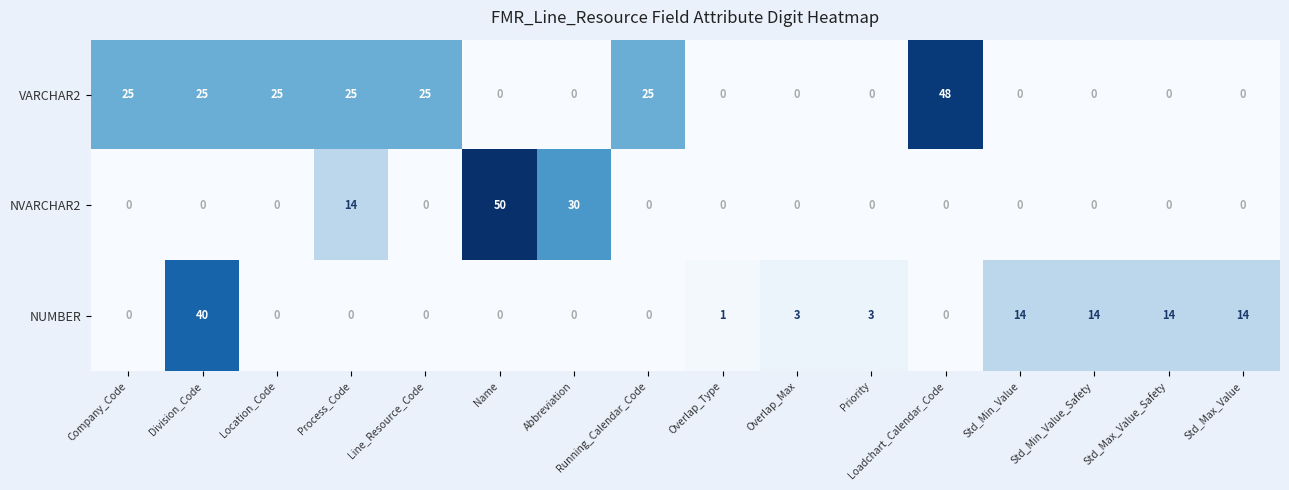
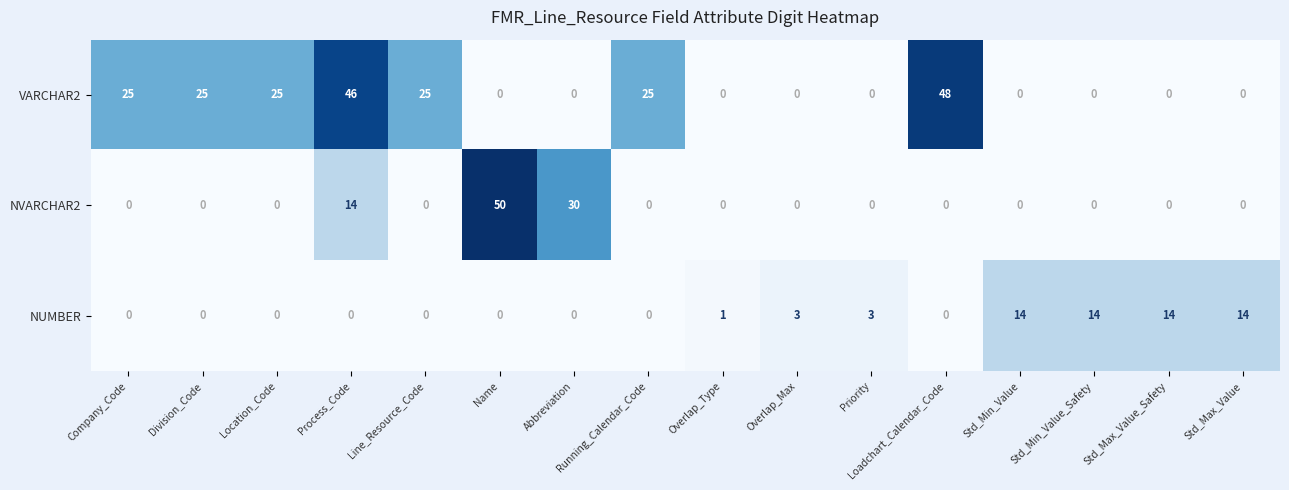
  {
    "VARCHAR2": {
      "Company_Code": 25,
      "Division_Code": 25,
      "Location_Code": 25,
-     "Process_Code": 25,
+     "Process_Code": 46,
      "Line_Resource_Code": 25,
      "Name": 0,
      "Abbreviation": 0,
      "Running_Calendar_Code": 25,
      "Overlap_Type": 0,
      "Overlap_Max": 0,
      "Priority": 0,
      "Loadchart_Calendar_Code": 48,
      "Std_Min_Value": 0,
      "Std_Min_Value_Safety": 0,
      "Std_Max_Value_Safety": 0,
      "Std_Max_Value": 0
    },
    "NVARCHAR2": {
      "Company_Code": 0,
      "Division_Code": 0,
      "Location_Code": 0,
      "Process_Code": 14,
      "Line_Resource_Code": 0,
      "Name": 50,
      "Abbreviation": 30,
      "Running_Calendar_Code": 0,
      "Overlap_Type": 0,
      "Overlap_Max": 0,
      "Priority": 0,
      "Loadchart_Calendar_Code": 0,
      "Std_Min_Value": 0,
      "Std_Min_Value_Safety": 0,
      "Std_Max_Value_Safety": 0,
      "Std_Max_Value": 0
    },
    "NUMBER": {
      "Company_Code": 0,
-     "Division_Code": 40,
+     "Division_Code": 0,
      "Location_Code": 0,
      "Process_Code": 0,
      "Line_Resource_Code": 0,
      "Name": 0,
      "Abbreviation": 0,
      "Running_Calendar_Code": 0,
      "Overlap_Type": 1,
      "Overlap_Max": 3,
      "Priority": 3,
      "Loadchart_Calendar_Code": 0,
      "Std_Min_Value": 14,
      "Std_Min_Value_Safety": 14,
      "Std_Max_Value_Safety": 14,
      "Std_Max_Value": 14
    }
  }
